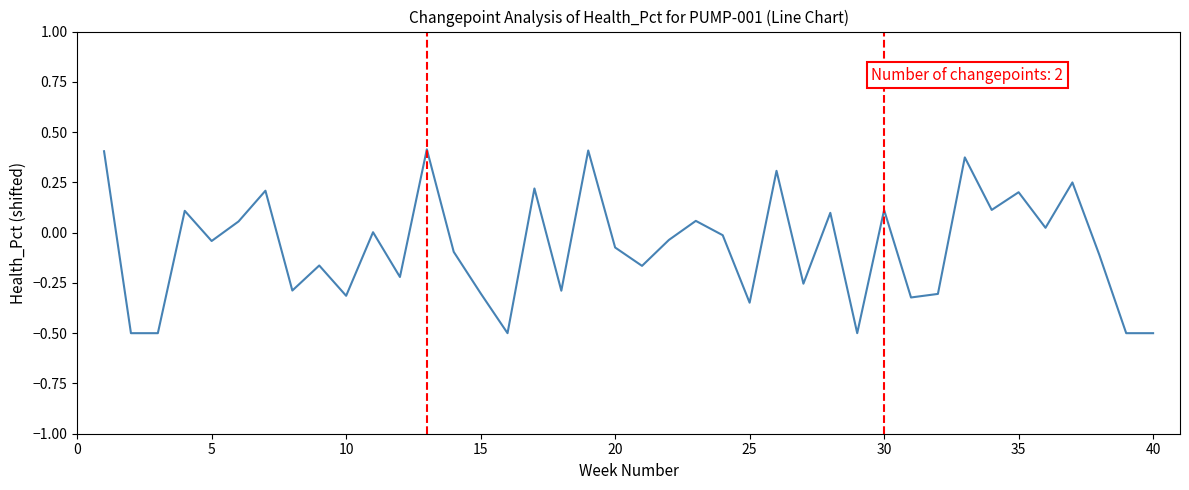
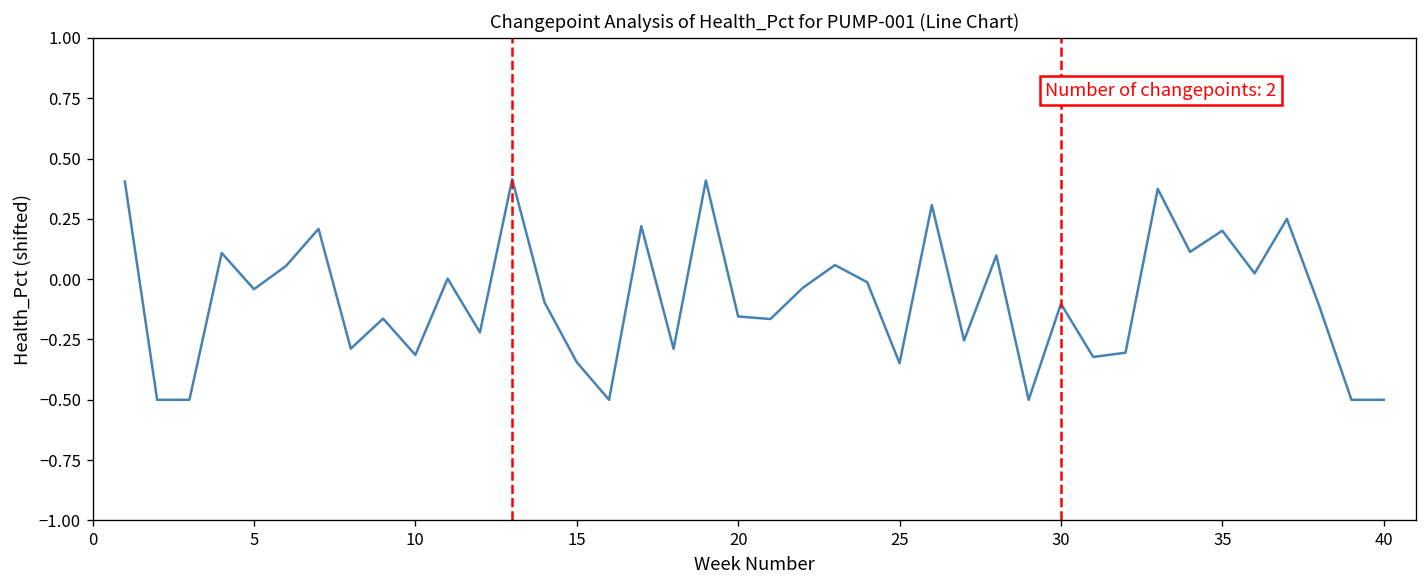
  {
    "5": -0.04,
    "10": -0.31,
-   "15": -0.30,
-   "20": -0.07,
+   "15": -0.34,
+   "20": -0.15,
    "25": -0.35,
-   "30": 0.11,
+   "30": -0.10,
    "35": 0.20,
    "40": -0.50
  }
